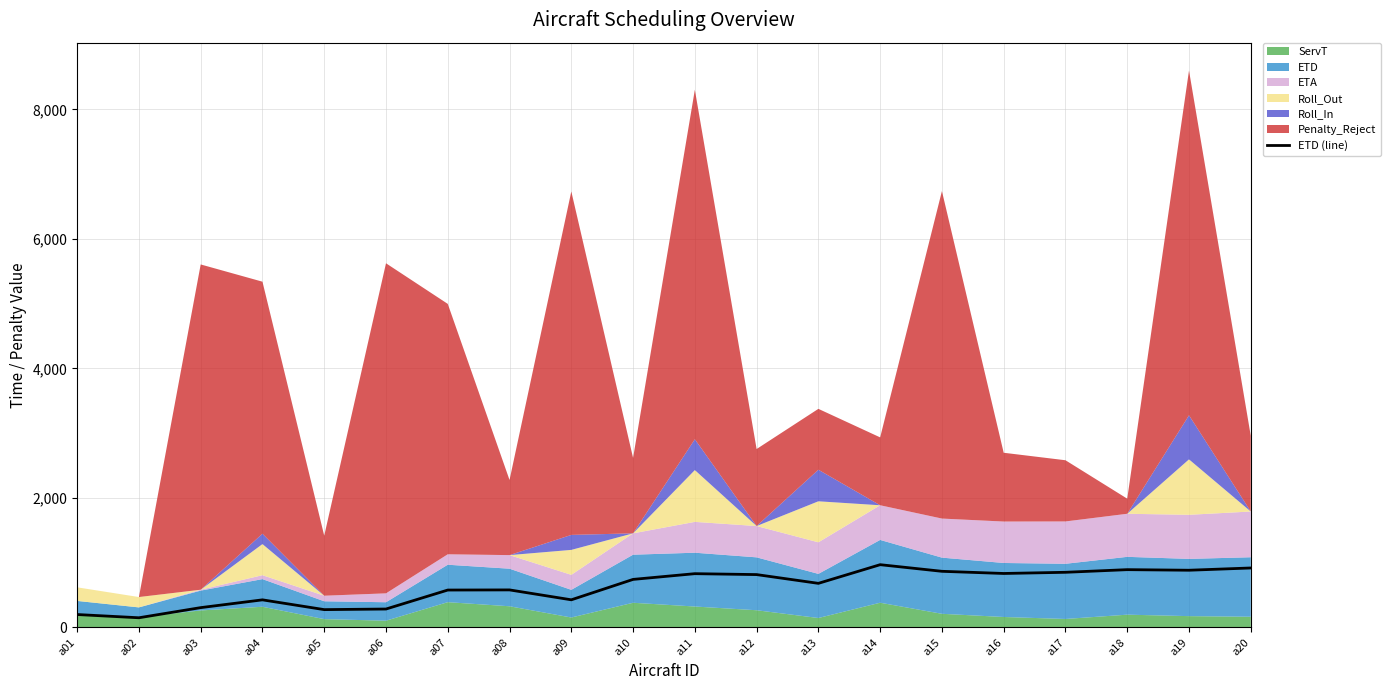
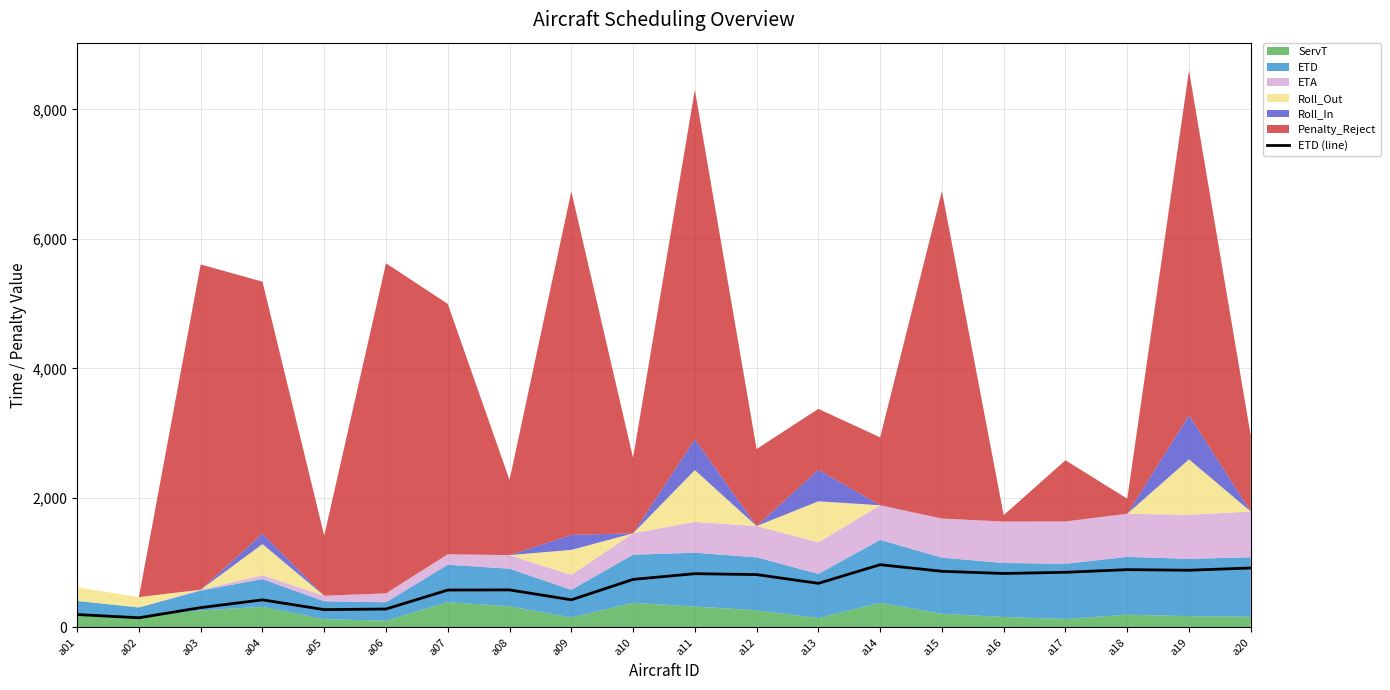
  {
    "ETD (line)": {
      "a03": "300",
      "a04": "400",
      "a05": "300",
      "a06": "300",
      "a07": "600",
      "a08": "600",
      "a09": "400",
      "a10": "700",
      "a11": "800",
      "a12": "800",
      "a13": "700",
      "a14": "1,000",
      "a15": "900",
      "a16": "800",
      "a17": "900",
      "a18": "900",
      "a19": "900",
      "a20": "900"
    },
    "ServT": {
      "a03": "300",
      "a04": "300",
      "a05": "100",
      "a06": "100",
      "a07": "400",
      "a08": "300",
      "a09": "200",
      "a10": "400",
      "a11": "300",
      "a12": "300",
      "a13": "100",
      "a14": "400",
      "a15": "200",
      "a16": "200",
      "a17": "100",
      "a18": "200",
      "a19": "200",
      "a20": "200"
    },
    "ETD": {
      "a04": "400",
      "a05": "300",
      "a06": "300",
      "a07": "600",
      "a08": "600",
      "a09": "400",
      "a10": "700",
      "a11": "800",
      "a12": "800",
      "a13": "700",
      "a14": "1,000",
      "a15": "900",
      "a16": "800",
      "a17": "900",
      "a18": "900",
      "a19": "900",
      "a20": "900"
    },
    "ETA": {
      "a04": "100",
      "a09": "200",
      "a11": "500",
      "a13": "500",
      "a19": "700"
    },
    "Roll_Out": {
      "a04": "500",
      "a09": "400",
      "a11": "800",
      "a13": "600",
      "a19": "900"
    },
    "Roll_In": {
      "a04": "200",
      "a09": "200",
      "a11": "500",
      "a13": "500",
      "a19": "700"
    },
    "Penalty_Reject": {
      "a03": "5,000",
      "a04": "3,900",
      "a05": "900",
      "a06": "5,100",
      "a07": "3,900",
      "a08": "1,200",
      "a09": "5,300",
      "a10": "1,200",
      "a11": "5,400",
      "a12": "1,200",
      "a13": "900",
      "a14": "1,000",
      "a15": "5,100",
-     "a16": "1,100",
+     "a16": "100",
      "a17": "900",
      "a18": "200",
      "a19": "5,300",
      "a20": "1,200"
    }
  }
